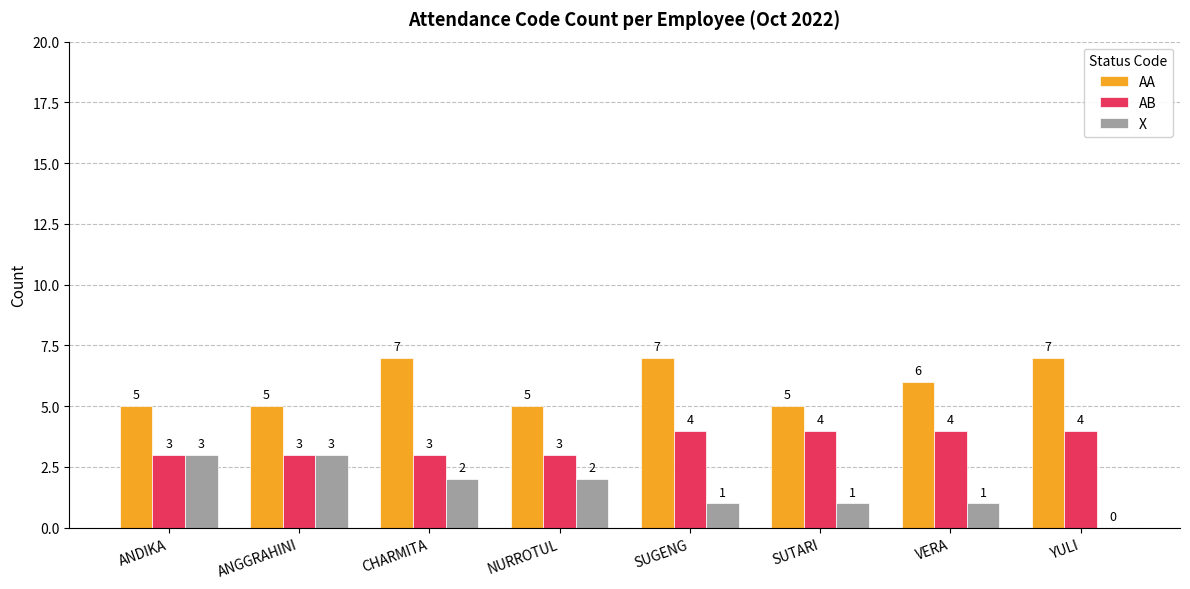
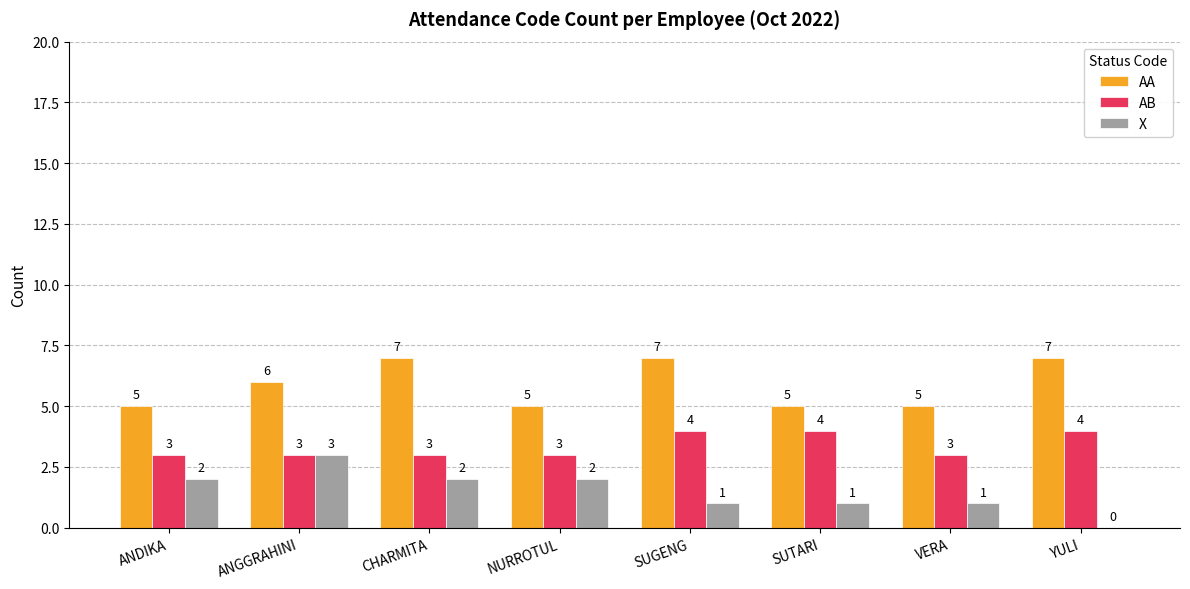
  {
    "AA": {
      "ANDIKA": 5,
-     "ANGGRAHINI": 5,
+     "ANGGRAHINI": 6,
      "CHARMITA": 7,
      "NURROTUL": 5,
      "SUGENG": 7,
      "SUTARI": 5,
-     "VERA": 6,
+     "VERA": 5,
      "YULI": 7
    },
    "AB": {
      "ANDIKA": 3,
      "ANGGRAHINI": 3,
      "CHARMITA": 3,
      "NURROTUL": 3,
      "SUGENG": 4,
      "SUTARI": 4,
-     "VERA": 4,
+     "VERA": 3,
      "YULI": 4
    },
    "X": {
-     "ANDIKA": 3,
+     "ANDIKA": 2,
      "ANGGRAHINI": 3,
      "CHARMITA": 2,
      "NURROTUL": 2,
      "SUGENG": 1,
      "SUTARI": 1,
      "VERA": 1,
      "YULI": 0
    }
  }
